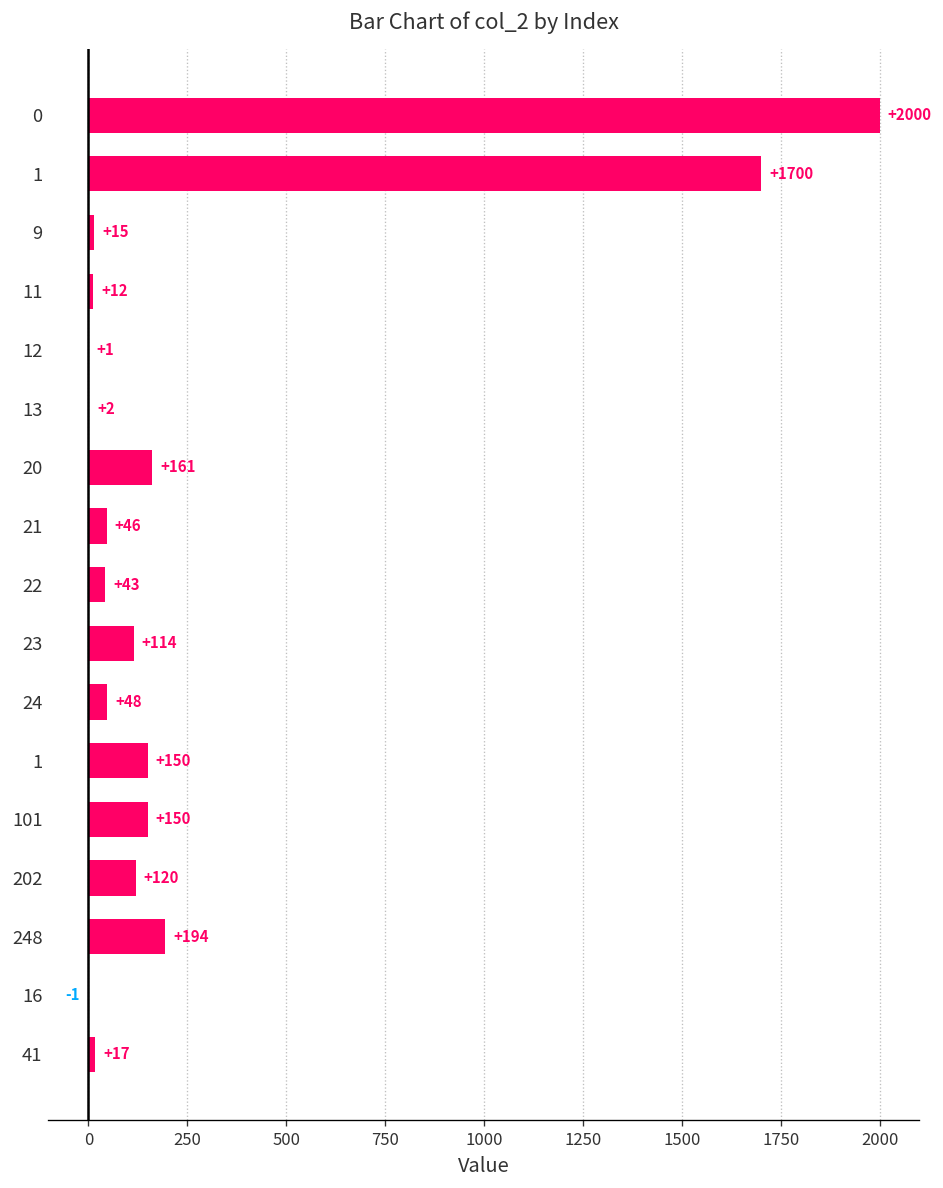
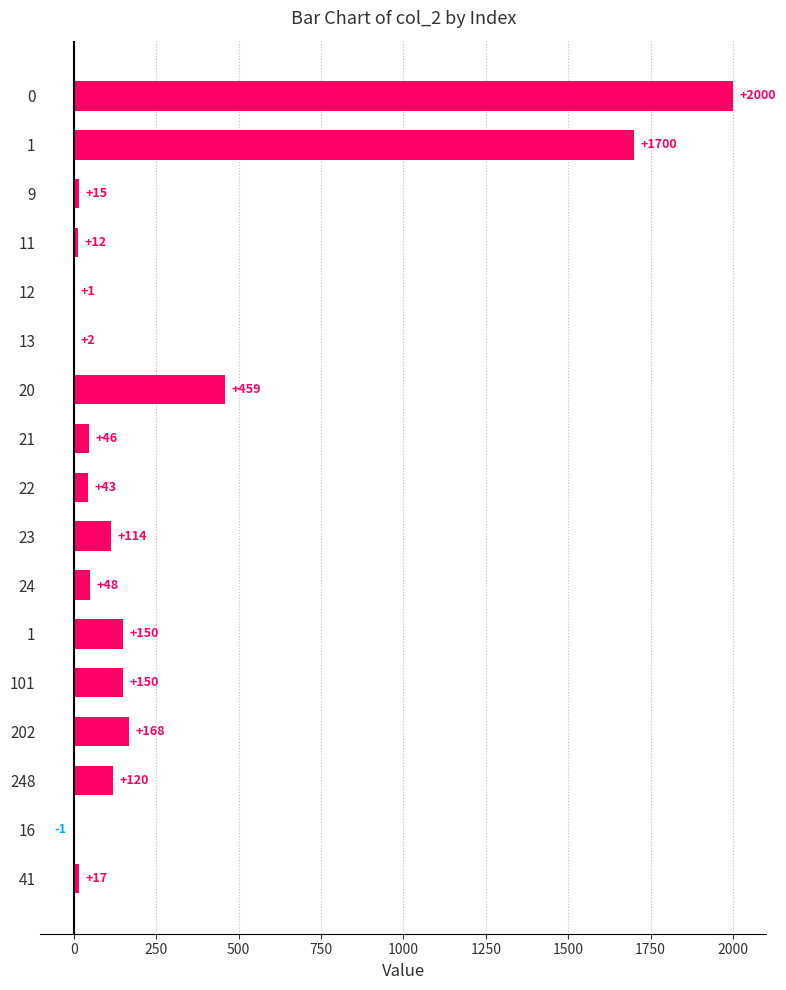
  {
    "0": "+2000",
    "9": "+15",
    "11": "+12",
    "12": "+1",
    "13": "+2",
-   "20": "+161",
+   "20": "+459",
    "21": "+46",
    "22": "+43",
    "23": "+114",
    "24": "+48",
    "101": "+150",
-   "202": "+120",
-   "248": "+194",
+   "202": "+168",
+   "248": "+120",
    "16": "-1",
    "41": "+17"
  }
